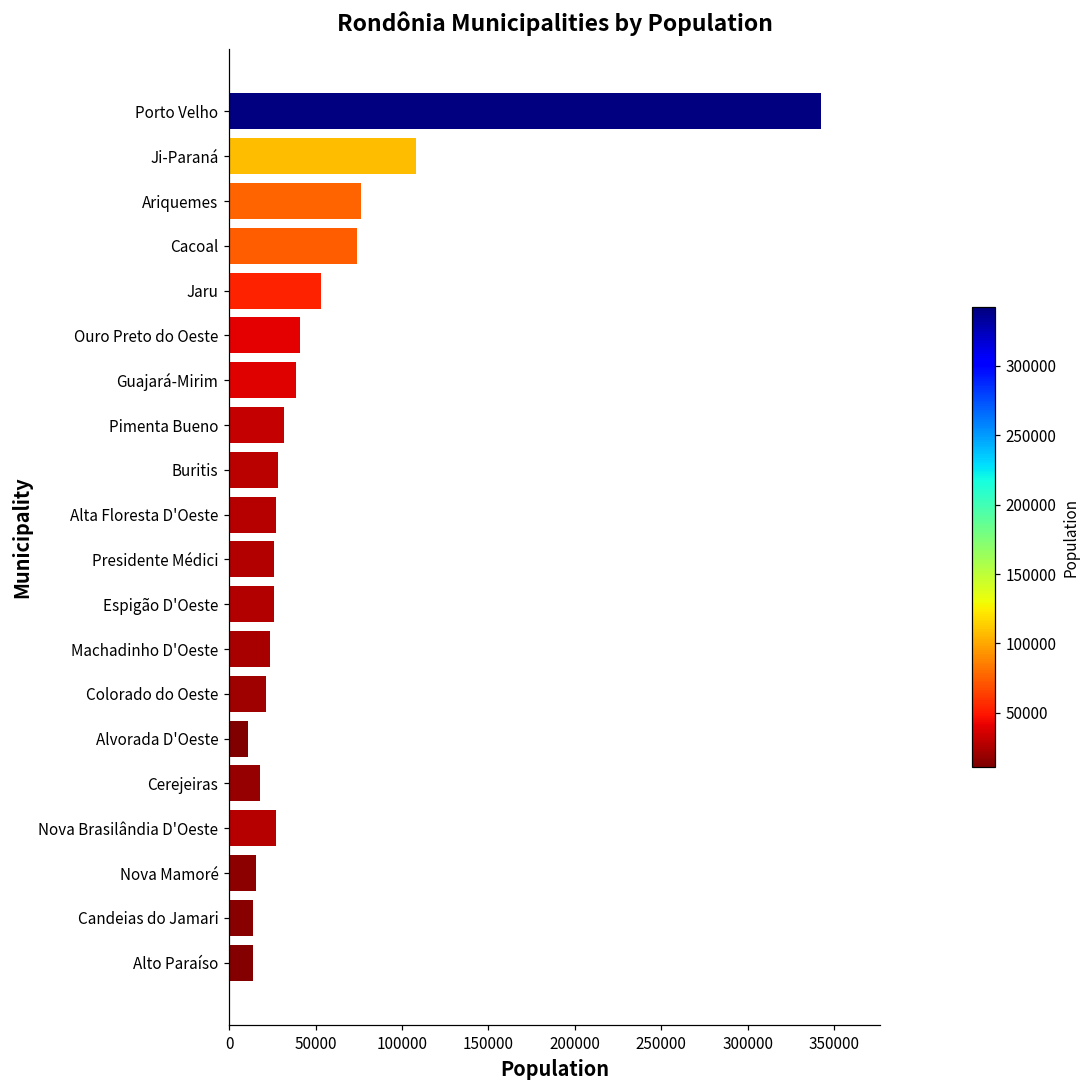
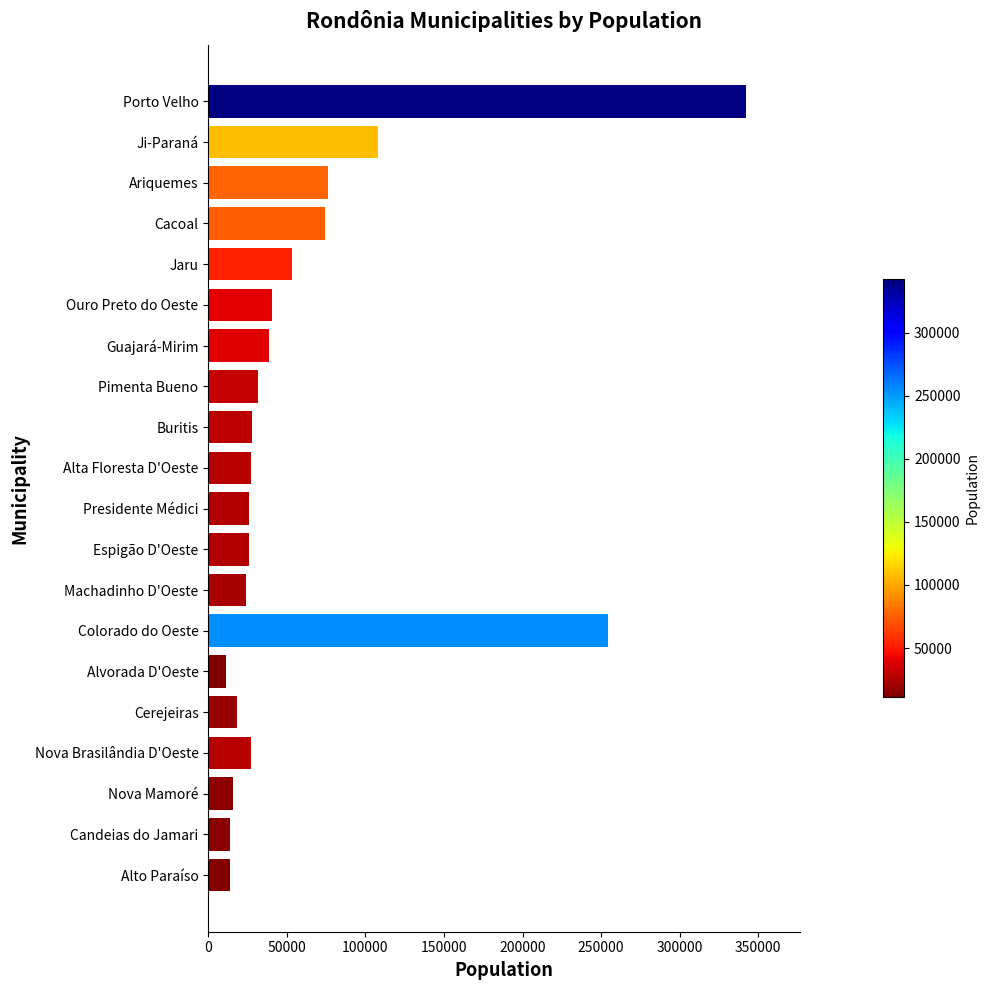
  {
    "Porto Velho": 342000,
    "Ji-Paraná": 108000,
    "Ariquemes": 76000,
    "Cacoal": 74000,
    "Jaru": 53000,
    "Ouro Preto do Oeste": 41000,
    "Guajará-Mirim": 39000,
    "Pimenta Bueno": 32000,
    "Buritis": 28000,
    "Alta Floresta D'Oeste": 27000,
    "Presidente Médici": 26000,
    "Espigão D'Oeste": 26000,
    "Machadinho D'Oeste": 24000,
-   "Colorado do Oeste": 21000,
+   "Colorado do Oeste": 254000,
    "Alvorada D'Oeste": 11000,
    "Cerejeiras": 18000,
    "Nova Brasilândia D'Oeste": 27000,
    "Nova Mamoré": 16000,
    "Candeias do Jamari": 14000,
    "Alto Paraíso": 14000
  }
